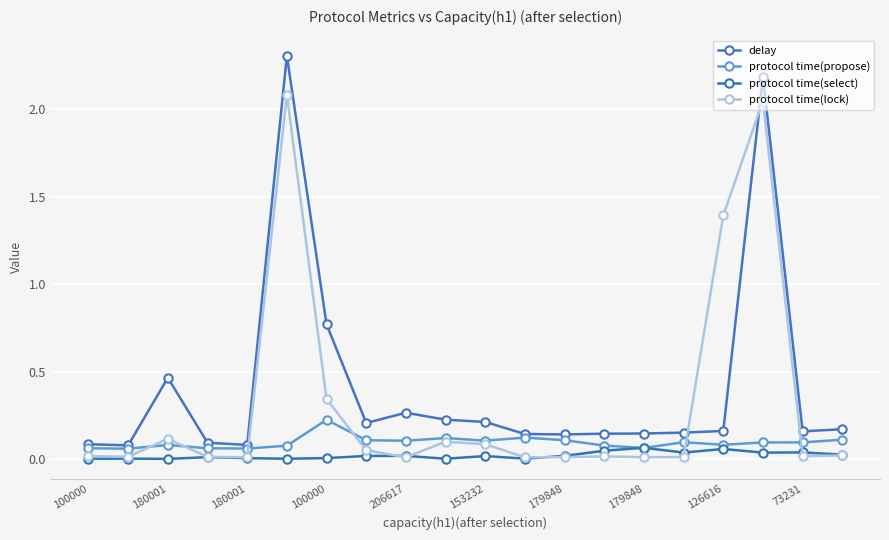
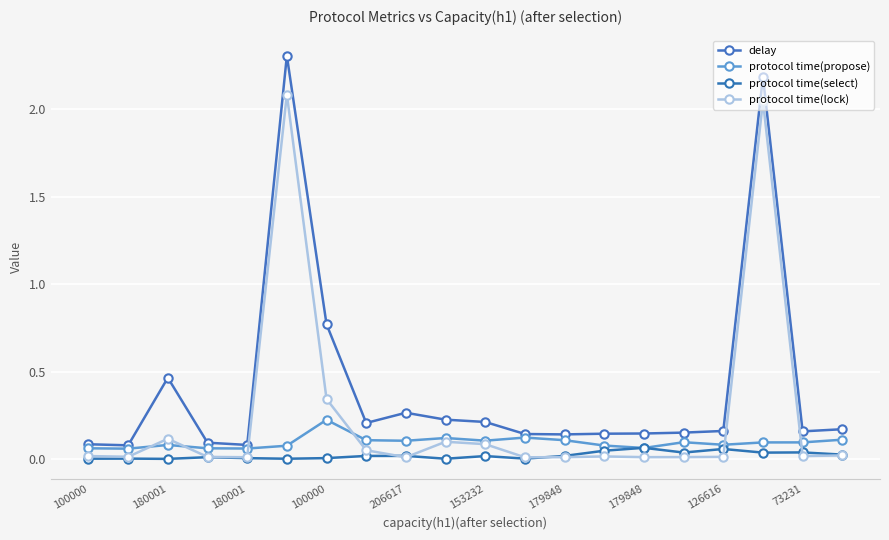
  {
    "protocol time(lock)": {
      "153232": 0.09,
-     "126616": 1.39,
+     "126616": 0.01,
      "73231": 0.02
    }
  }
